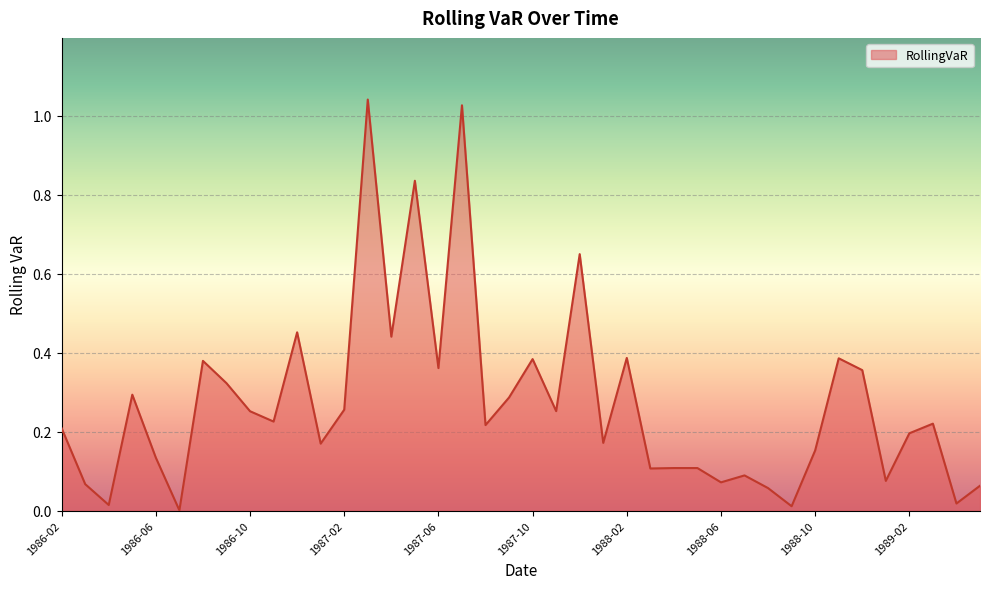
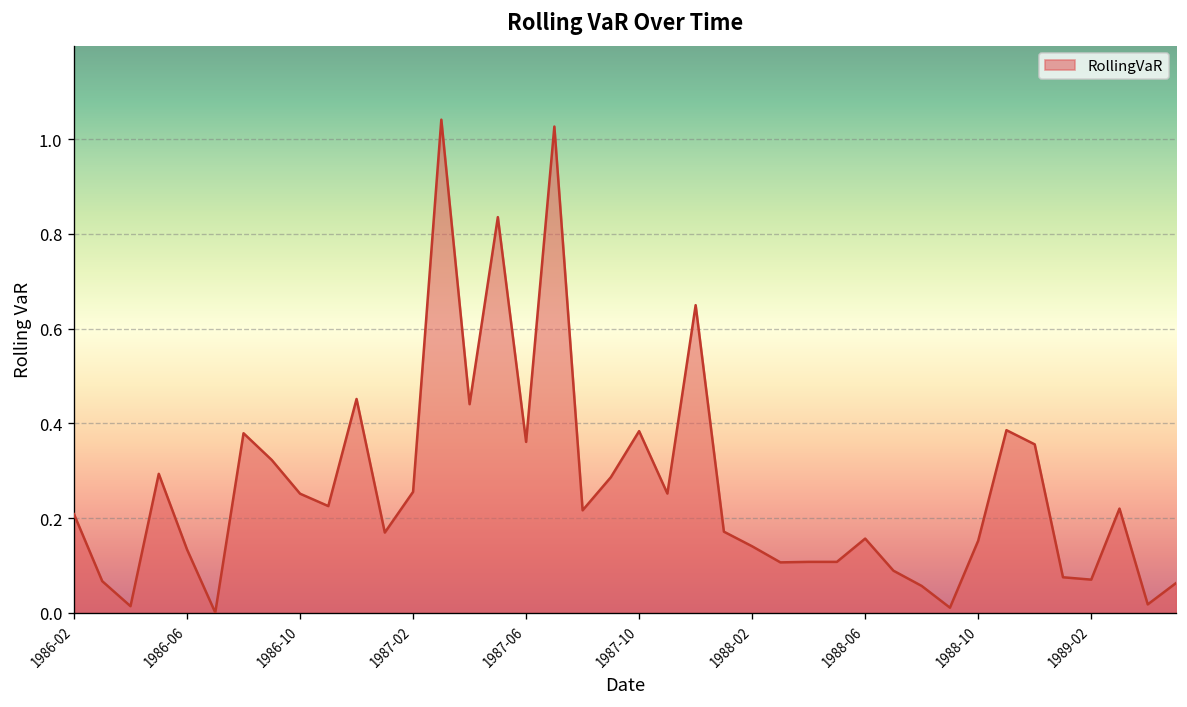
  {
    "1986-02": 0.21,
    "1986-06": 0.13,
    "1986-10": 0.25,
    "1987-02": 0.26,
    "1987-06": 0.36,
    "1987-10": 0.38,
-   "1988-02": 0.39,
-   "1988-06": 0.07,
+   "1988-02": 0.14,
+   "1988-06": 0.16,
    "1988-10": 0.15,
-   "1989-02": 0.20
+   "1989-02": 0.07
  }
